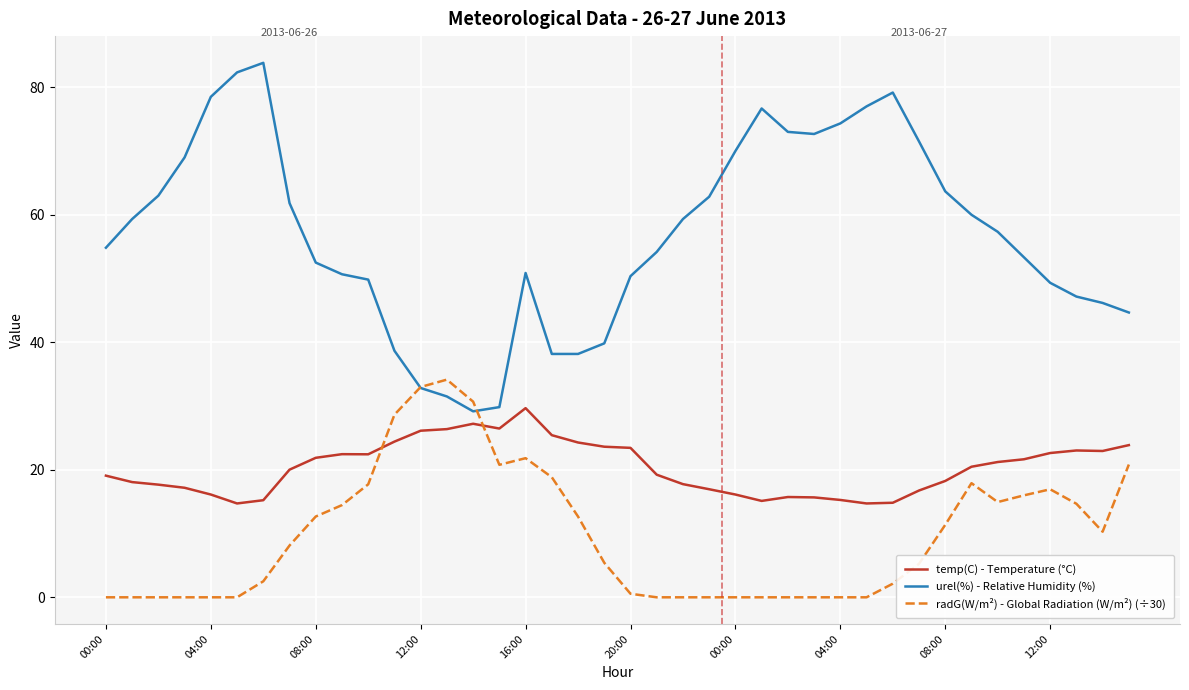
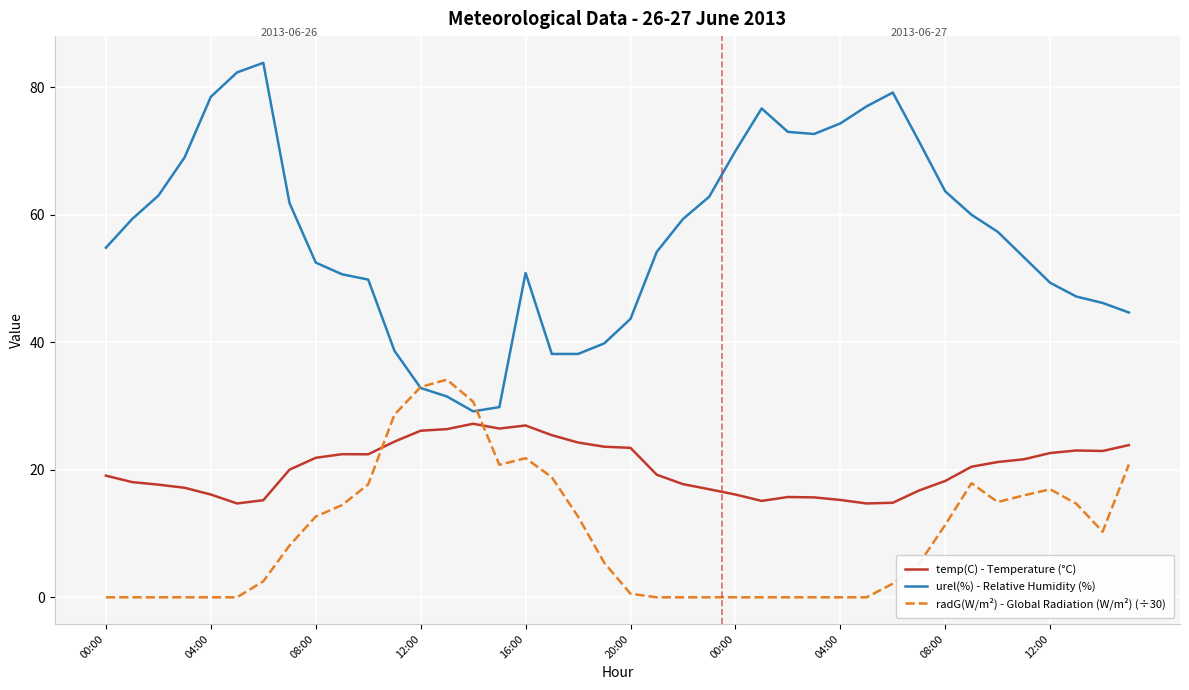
  {
    "temp(C) - Temperature (°C)": {
-     "16:00": 30,
+     "16:00": 27,
      "20:00": 23
    },
    "urel(%) - Relative Humidity (%)": {
      "16:00": 51,
-     "20:00": 50
+     "20:00": 44
    },
    "radG(W/m²) - Global Radiation (W/m²) (÷30)": {
      "16:00": 22,
      "20:00": 1
    }
  }
